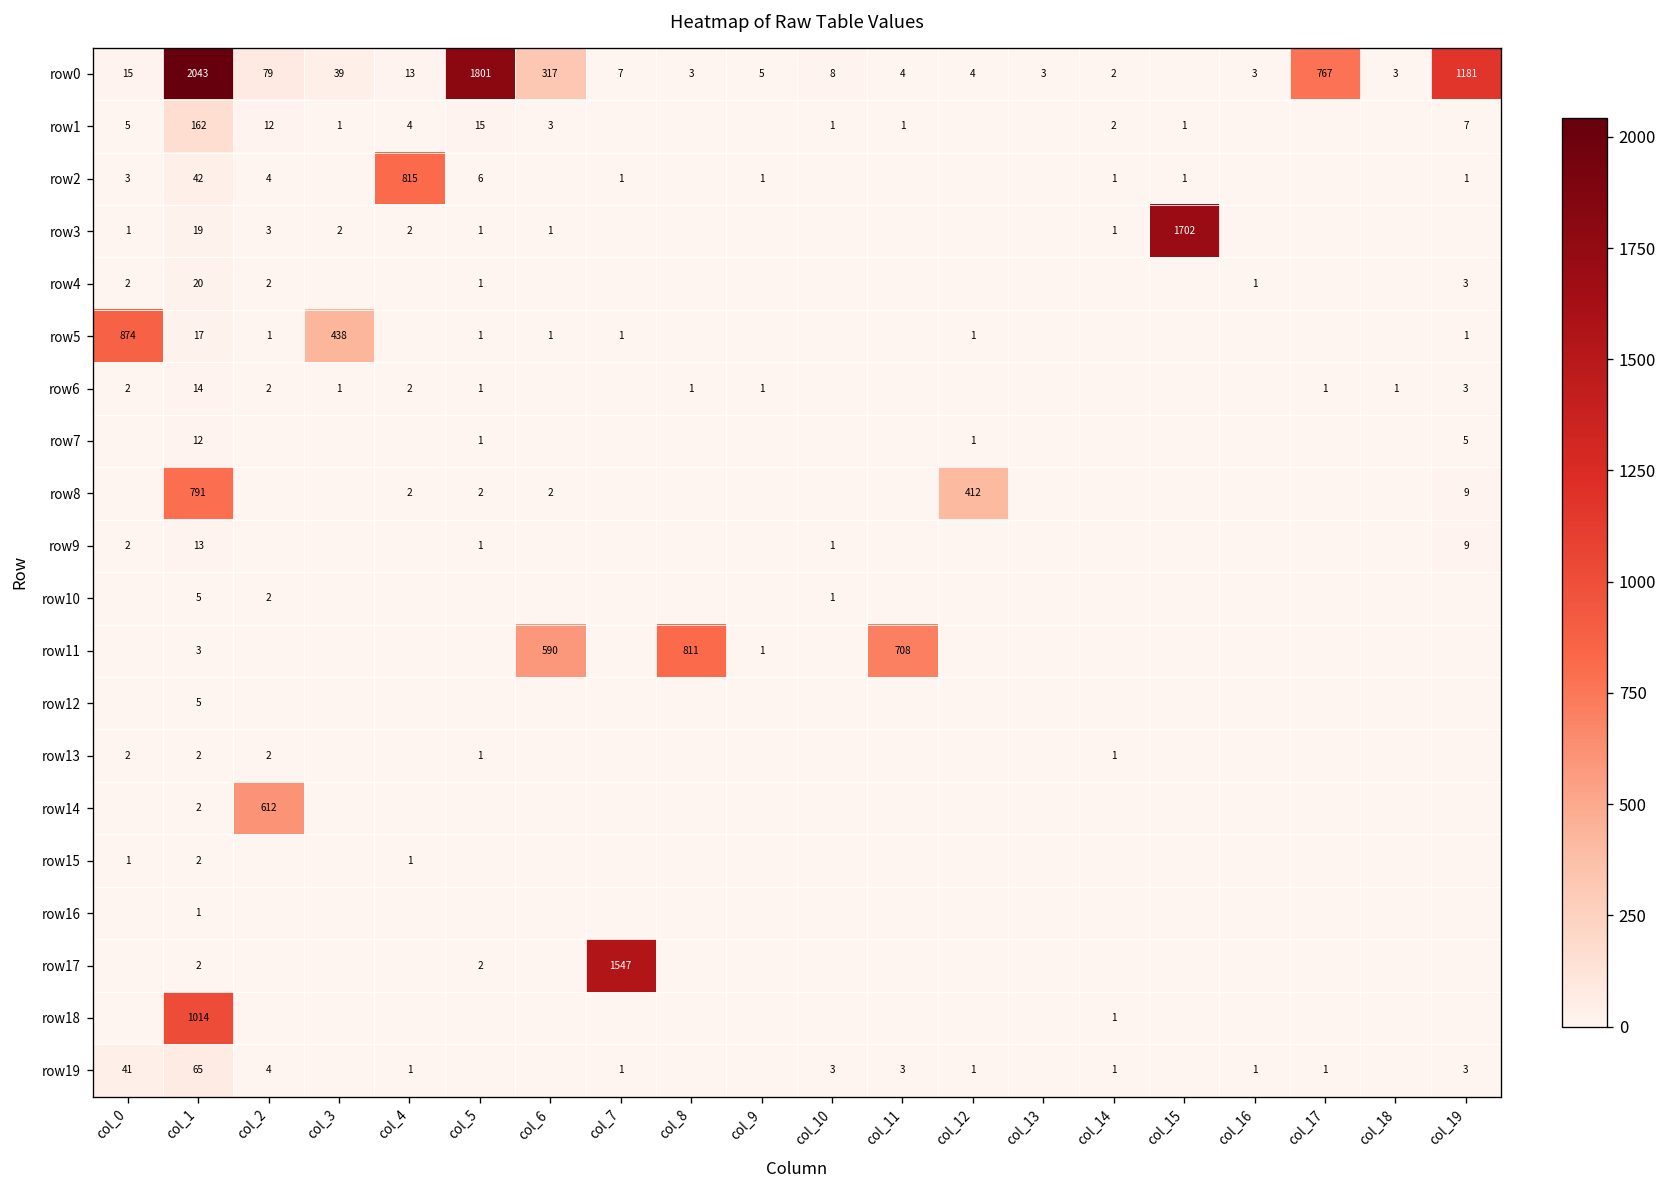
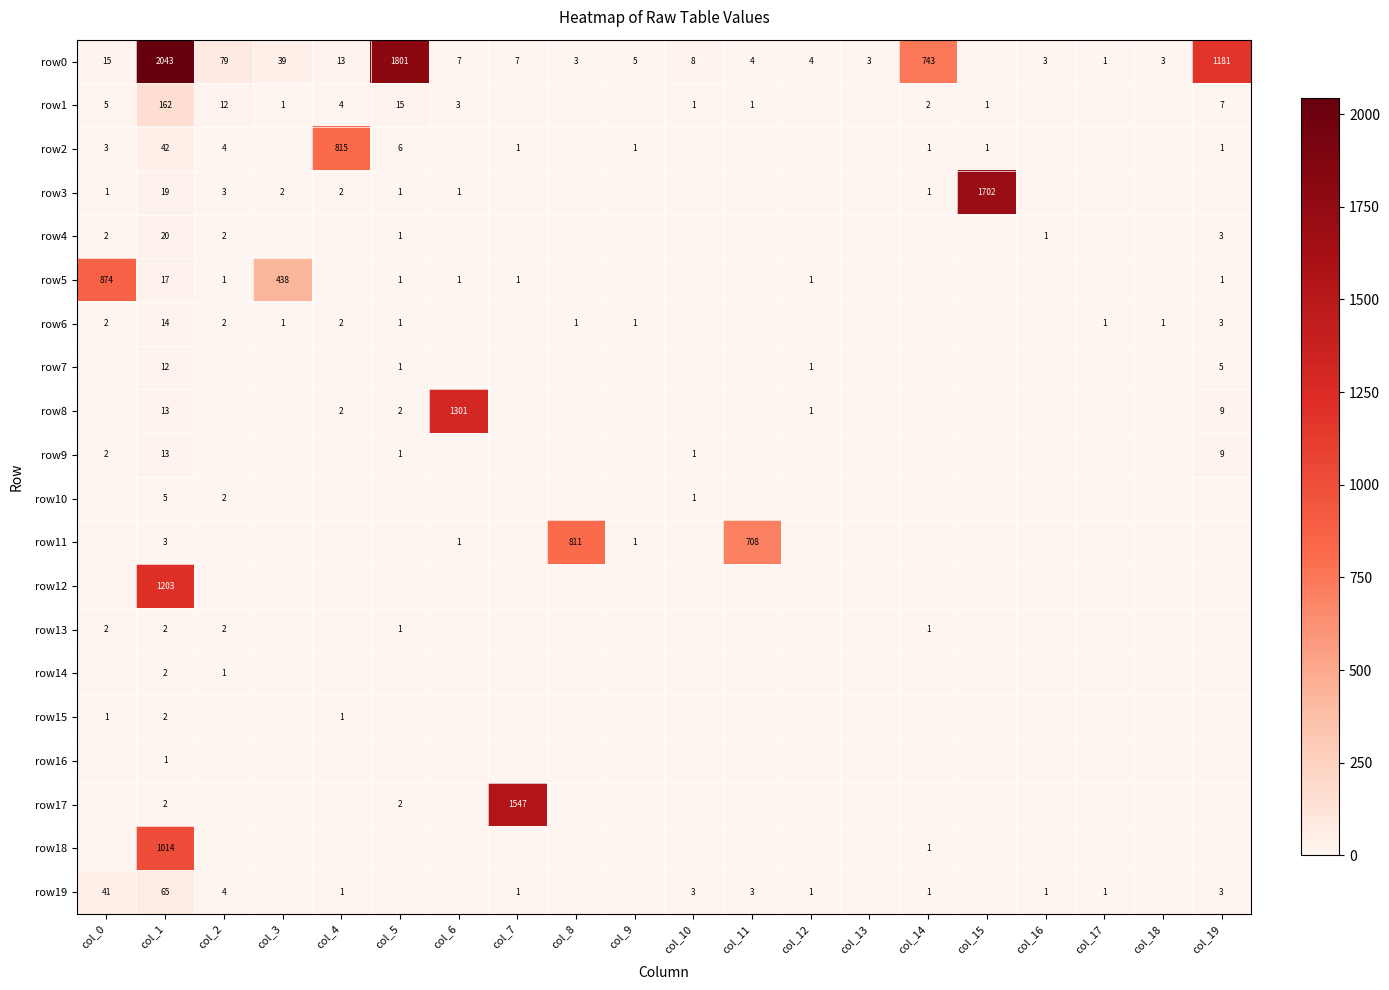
  {
    "row0": {
      "col_0": 15,
      "col_1": 2043,
      "col_2": 79,
      "col_3": 39,
      "col_4": 13,
      "col_5": 1801,
-     "col_6": 317,
+     "col_6": 7,
      "col_7": 7,
      "col_8": 3,
      "col_9": 5,
      "col_10": 8,
      "col_11": 4,
      "col_12": 4,
      "col_13": 3,
-     "col_14": 2,
+     "col_14": 743,
      "col_16": 3,
-     "col_17": 767,
+     "col_17": 1,
      "col_18": 3,
      "col_19": 1181
    },
    "row1": {
      "col_0": 5,
      "col_1": 162,
      "col_2": 12,
      "col_3": 1,
      "col_4": 4,
      "col_5": 15,
      "col_6": 3,
      "col_10": 1,
      "col_11": 1,
      "col_14": 2,
      "col_15": 1,
      "col_19": 7
    },
    "row2": {
      "col_0": 3,
      "col_1": 42,
      "col_2": 4,
      "col_4": 815,
      "col_5": 6,
      "col_7": 1,
      "col_9": 1,
      "col_14": 1,
      "col_15": 1,
      "col_19": 1
    },
    "row3": {
      "col_0": 1,
      "col_1": 19,
      "col_2": 3,
      "col_3": 2,
      "col_4": 2,
      "col_5": 1,
      "col_6": 1,
      "col_14": 1,
      "col_15": 1702
    },
    "row4": {
      "col_0": 2,
      "col_1": 20,
      "col_2": 2,
      "col_5": 1,
      "col_16": 1,
      "col_19": 3
    },
    "row5": {
      "col_0": 874,
      "col_1": 17,
      "col_2": 1,
      "col_3": 438,
      "col_5": 1,
      "col_6": 1,
      "col_7": 1,
      "col_12": 1,
      "col_19": 1
    },
    "row6": {
      "col_0": 2,
      "col_1": 14,
      "col_2": 2,
      "col_3": 1,
      "col_4": 2,
      "col_5": 1,
      "col_8": 1,
      "col_9": 1,
      "col_17": 1,
      "col_18": 1,
      "col_19": 3
    },
    "row7": {
      "col_1": 12,
      "col_5": 1,
      "col_12": 1,
      "col_19": 5
    },
    "row8": {
-     "col_1": 791,
+     "col_1": 13,
      "col_4": 2,
      "col_5": 2,
-     "col_6": 2,
-     "col_12": 412,
+     "col_6": 1301,
+     "col_12": 1,
      "col_19": 9
    },
    "row9": {
      "col_0": 2,
      "col_1": 13,
      "col_5": 1,
      "col_10": 1,
      "col_19": 9
    },
    "row10": {
      "col_1": 5,
      "col_2": 2,
      "col_10": 1
    },
    "row11": {
      "col_1": 3,
-     "col_6": 590,
+     "col_6": 1,
      "col_8": 811,
      "col_9": 1,
      "col_11": 708
    },
    "row12": {
-     "col_1": 5
+     "col_1": 1203
    },
    "row13": {
      "col_0": 2,
      "col_1": 2,
      "col_2": 2,
      "col_5": 1,
      "col_14": 1
    },
    "row14": {
      "col_1": 2,
-     "col_2": 612
+     "col_2": 1
    },
    "row15": {
      "col_0": 1,
      "col_1": 2,
      "col_4": 1
    },
    "row16": {
      "col_1": 1
    },
    "row17": {
      "col_1": 2,
      "col_5": 2,
      "col_7": 1547
    },
    "row18": {
      "col_1": 1014,
      "col_14": 1
    },
    "row19": {
      "col_0": 41,
      "col_1": 65,
      "col_2": 4,
      "col_4": 1,
      "col_7": 1,
      "col_10": 3,
      "col_11": 3,
      "col_12": 1,
      "col_14": 1,
      "col_16": 1,
      "col_17": 1,
      "col_19": 3
    }
  }
